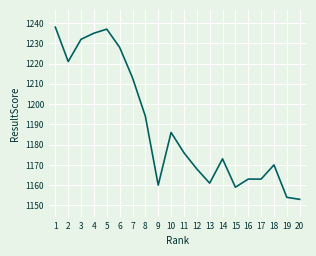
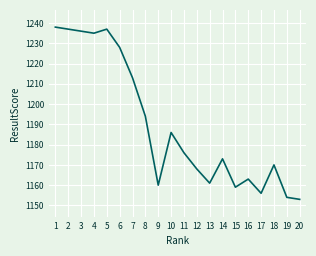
  {
    "1": 1238,
-   "2": 1221,
-   "3": 1232,
+   "2": 1237,
+   "3": 1236,
    "4": 1235,
    "5": 1237,
    "6": 1228,
    "7": 1213,
    "8": 1194,
    "9": 1160,
    "10": 1186,
    "11": 1176,
    "12": 1168,
    "13": 1161,
    "14": 1173,
    "15": 1159,
    "16": 1163,
-   "17": 1163,
+   "17": 1156,
    "18": 1170,
    "19": 1154,
    "20": 1153
  }
